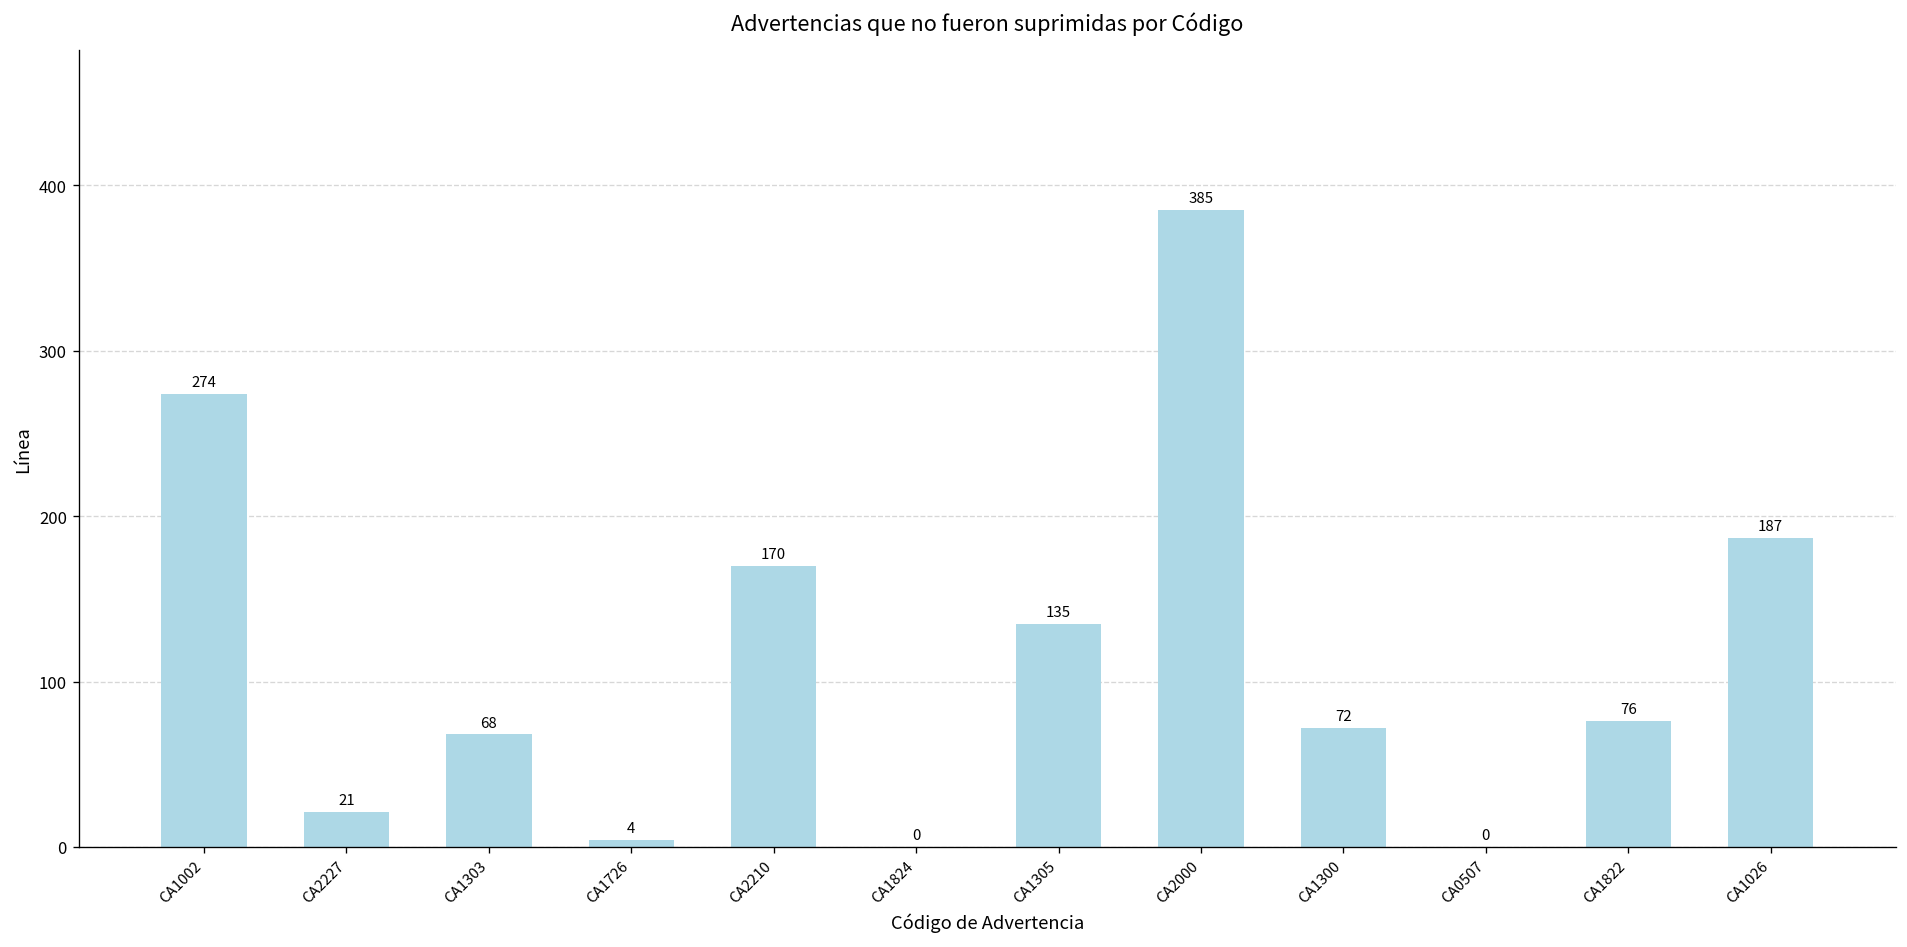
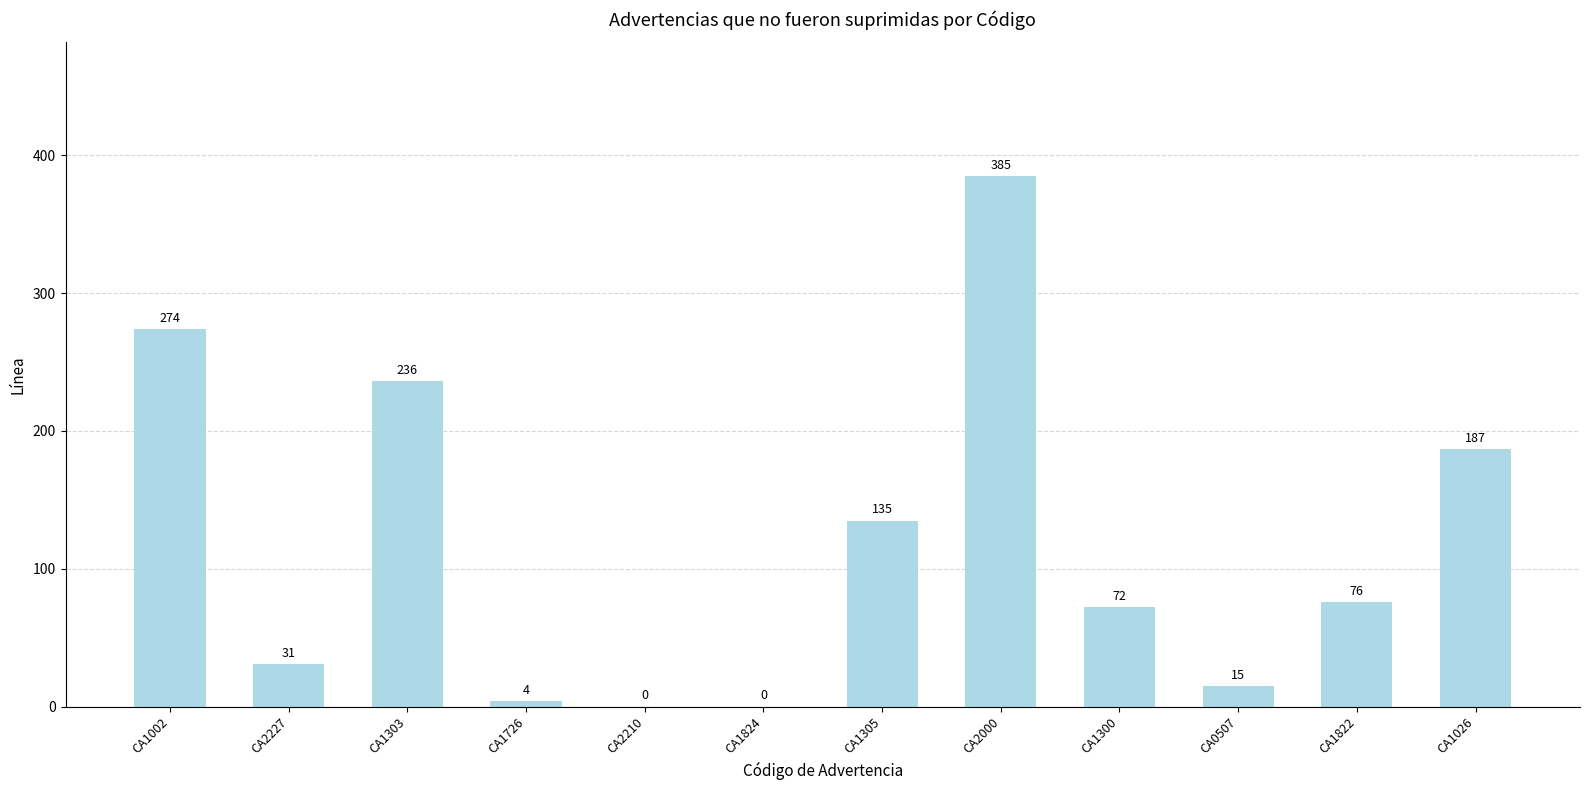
  {
    "CA1002": 274,
-   "CA2227": 21,
-   "CA1303": 68,
+   "CA2227": 31,
+   "CA1303": 236,
    "CA1726": 4,
-   "CA2210": 170,
+   "CA2210": 0,
    "CA1824": 0,
    "CA1305": 135,
    "CA2000": 385,
    "CA1300": 72,
-   "CA0507": 0,
+   "CA0507": 15,
    "CA1822": 76,
    "CA1026": 187
  }
